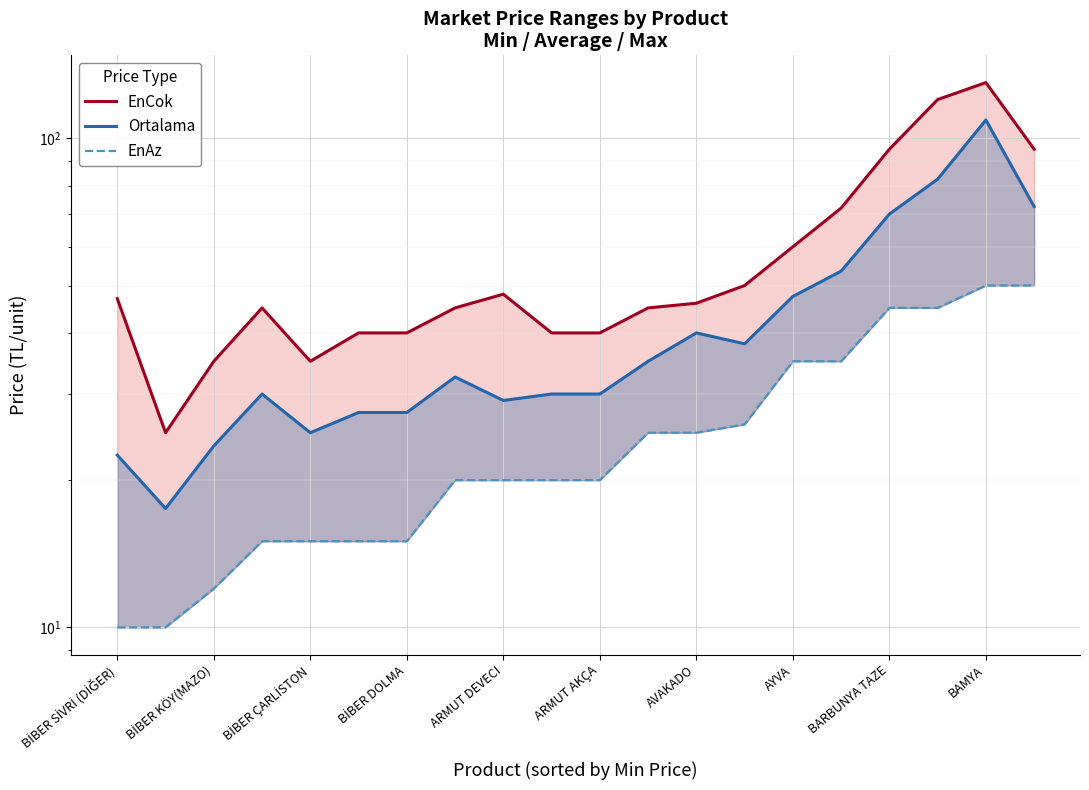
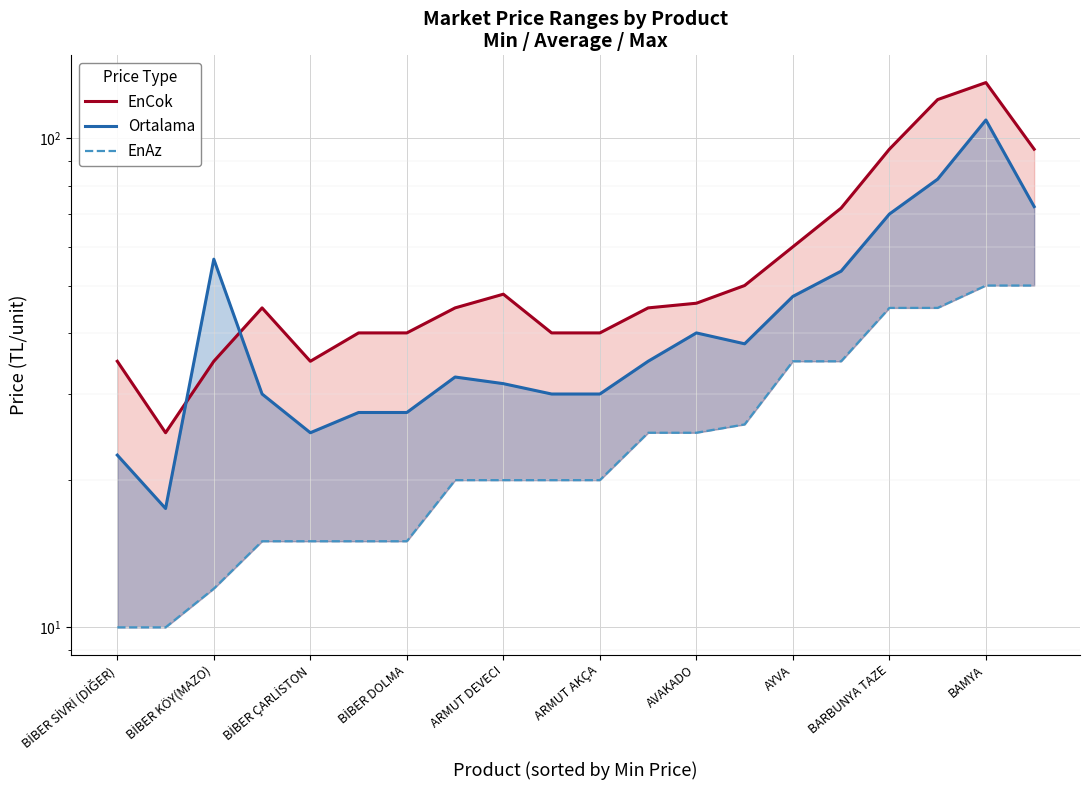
  {
    "EnCok": {
-     "BİBER SİVRİ (DİĞER)": 47,
+     "BİBER SİVRİ (DİĞER)": 35,
      "BİBER KÖY(MAZO)": 35,
      "BİBER DOLMA": 40,
      "ARMUT DEVECI": 48,
      "AVAKADO": 46,
      "BAMYA": 130
    },
    "Ortalama": {
      "BİBER SİVRİ (DİĞER)": 23,
-     "BİBER KÖY(MAZO)": 24,
+     "BİBER KÖY(MAZO)": 57,
      "BİBER DOLMA": 28,
-     "ARMUT DEVECI": 29,
+     "ARMUT DEVECI": 32,
      "AVAKADO": 40,
      "BAMYA": 109
    },
    "EnAz": {
      "BİBER SİVRİ (DİĞER)": 10,
      "BİBER KÖY(MAZO)": 12,
      "BİBER DOLMA": 15,
      "ARMUT DEVECI": 20,
      "AVAKADO": 25,
      "BAMYA": 50
    }
  }
